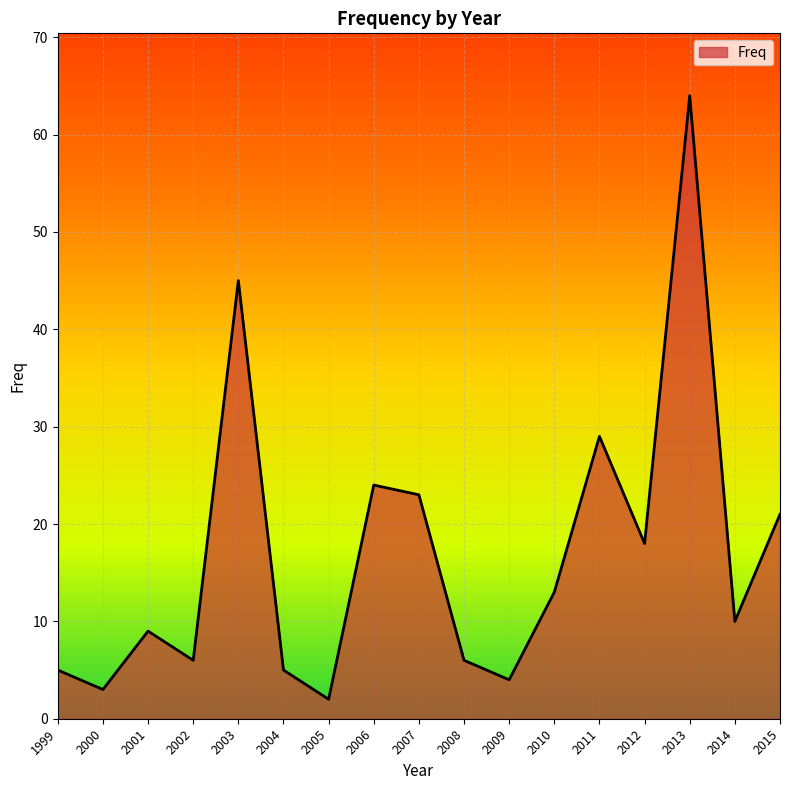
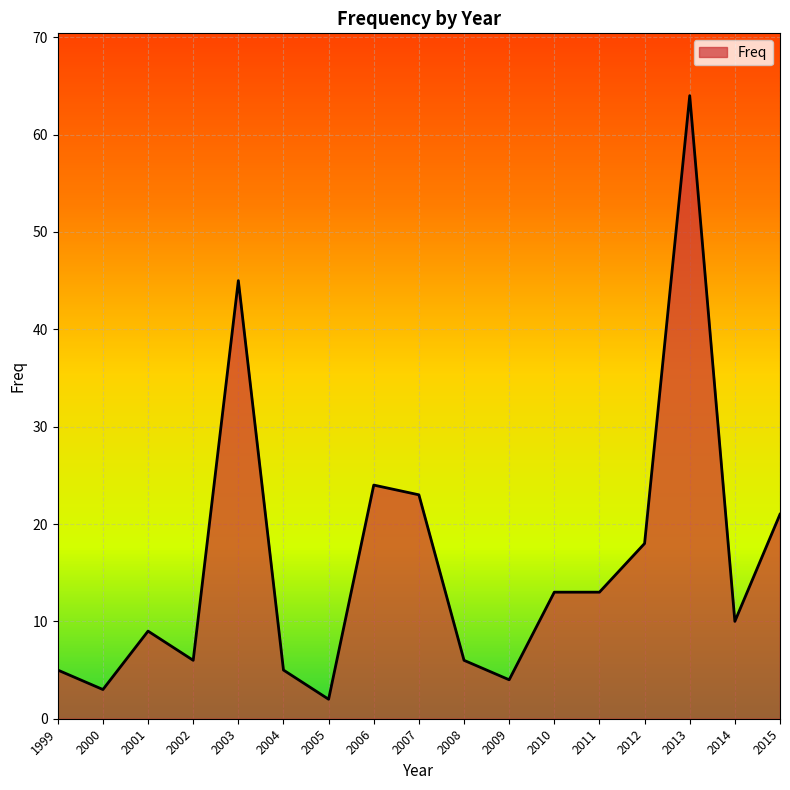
  {
    "1999": 5,
    "2000": 3,
    "2001": 9,
    "2002": 6,
    "2003": 45,
    "2004": 5,
    "2005": 2,
    "2006": 24,
    "2007": 23,
    "2008": 6,
    "2009": 4,
    "2010": 13,
-   "2011": 29,
+   "2011": 13,
    "2012": 18,
    "2013": 64,
    "2014": 10,
    "2015": 21
  }
